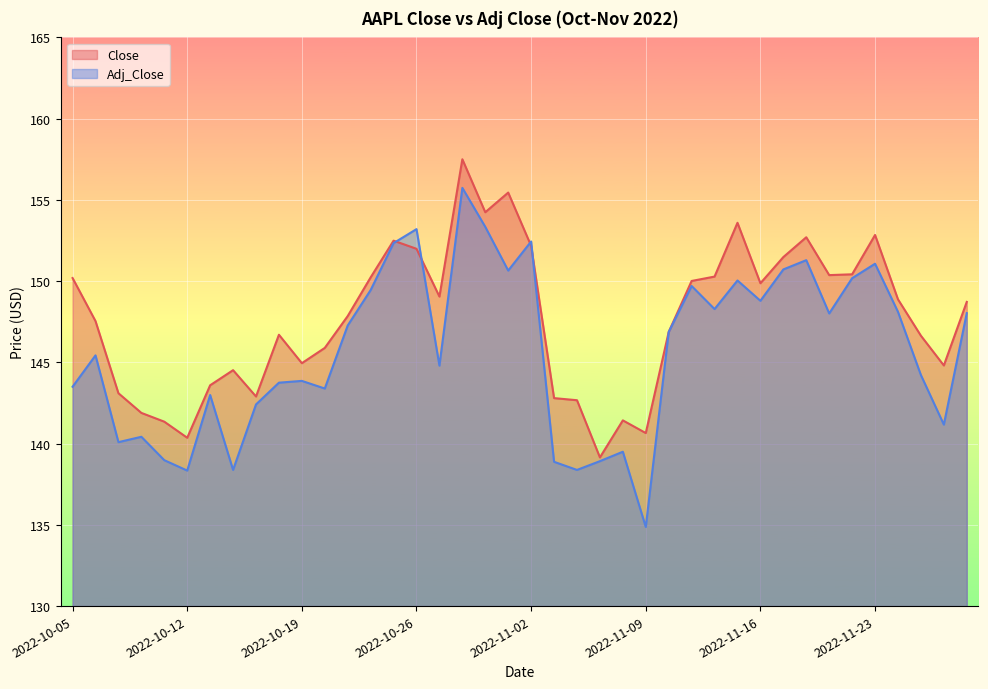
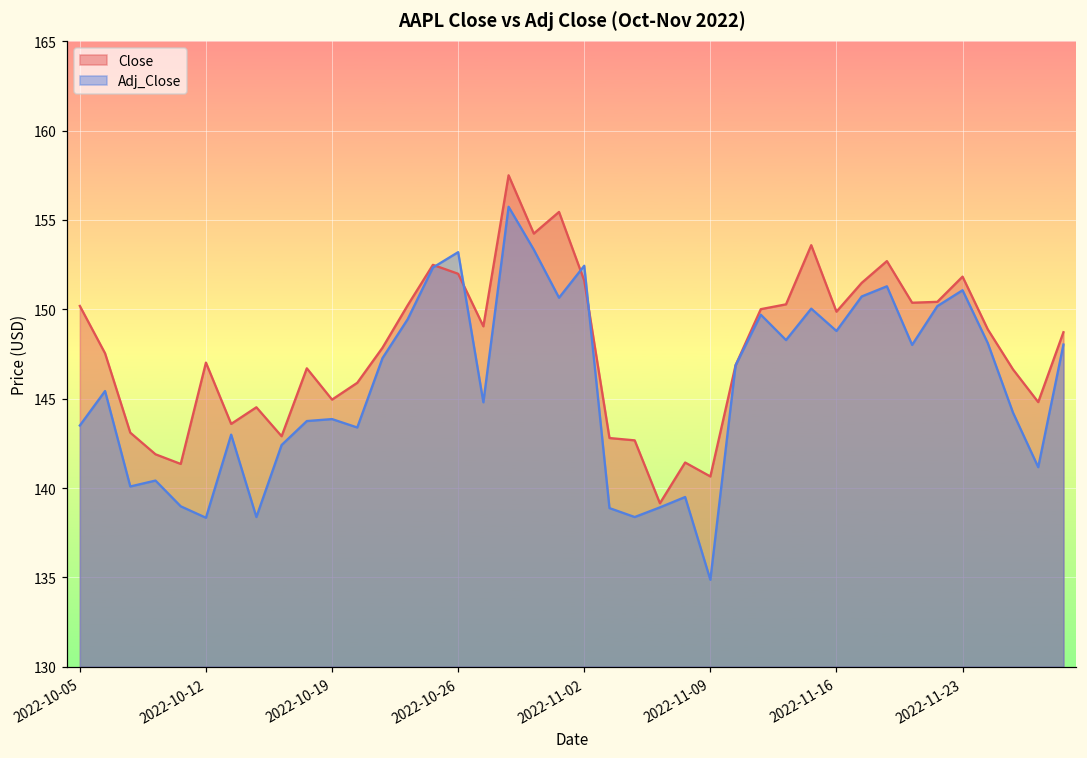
  {
    "Close": {
      "2022-10-05": 150.2,
-     "2022-10-12": 140.4,
+     "2022-10-12": 147.0,
      "2022-10-19": 145.0,
      "2022-10-26": 152.0,
-     "2022-11-02": 152.2,
+     "2022-11-02": 151.6,
      "2022-11-09": 140.7,
      "2022-11-16": 149.9,
-     "2022-11-23": 152.8
+     "2022-11-23": 151.8
    },
    "Adj_Close": {
      "2022-10-05": 143.5,
      "2022-10-12": 138.3,
      "2022-10-19": 143.9,
      "2022-10-26": 153.2,
      "2022-11-02": 152.4,
      "2022-11-09": 134.9,
      "2022-11-16": 148.8,
      "2022-11-23": 151.1
    }
  }
